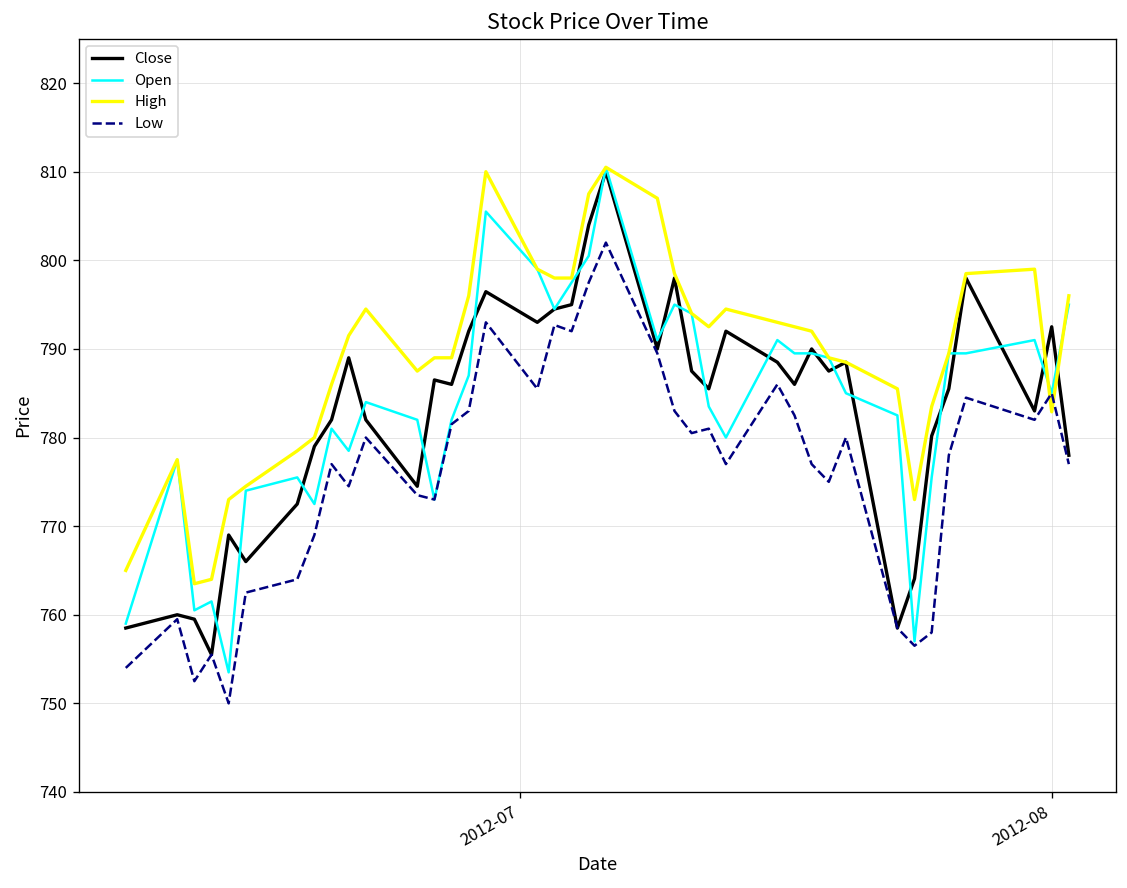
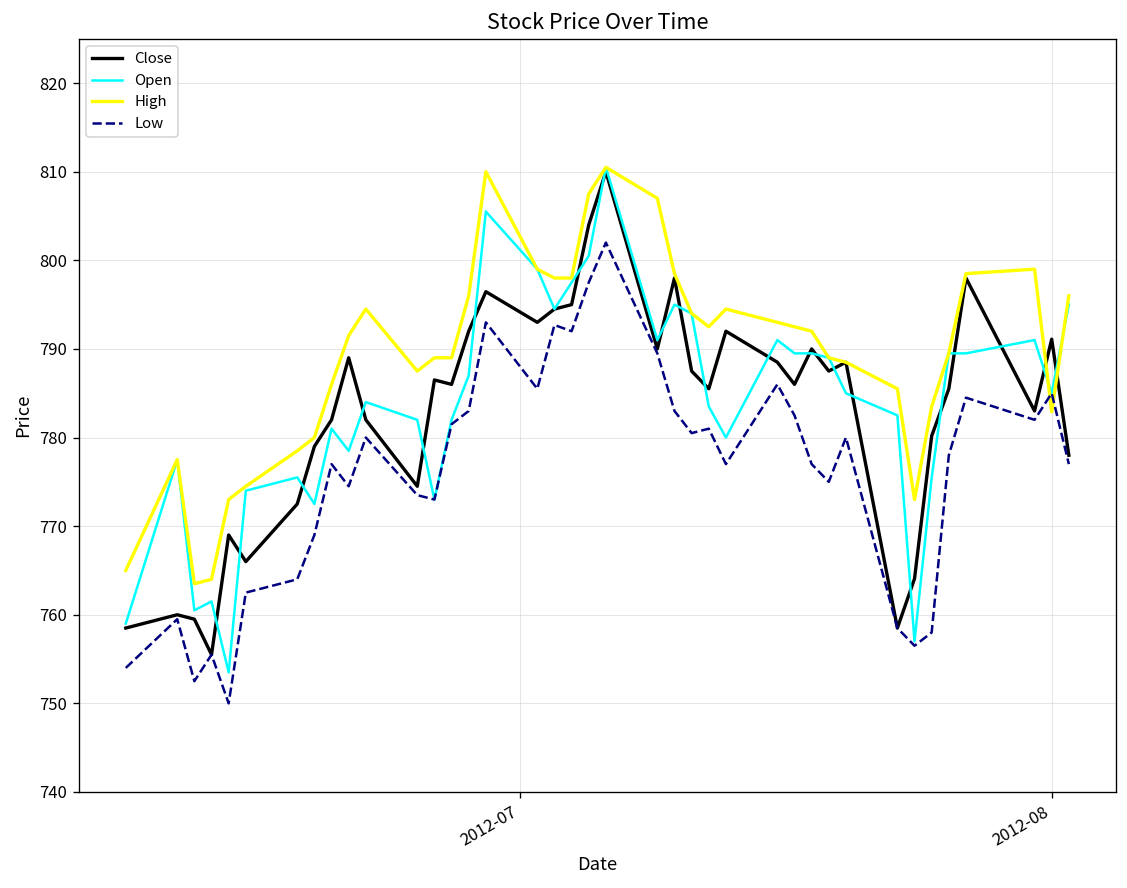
  {
    "Close": {
-     "2012-08": 793
+     "2012-08": 791
    },
    "High": {
      "2012-08": 783
    }
  }
